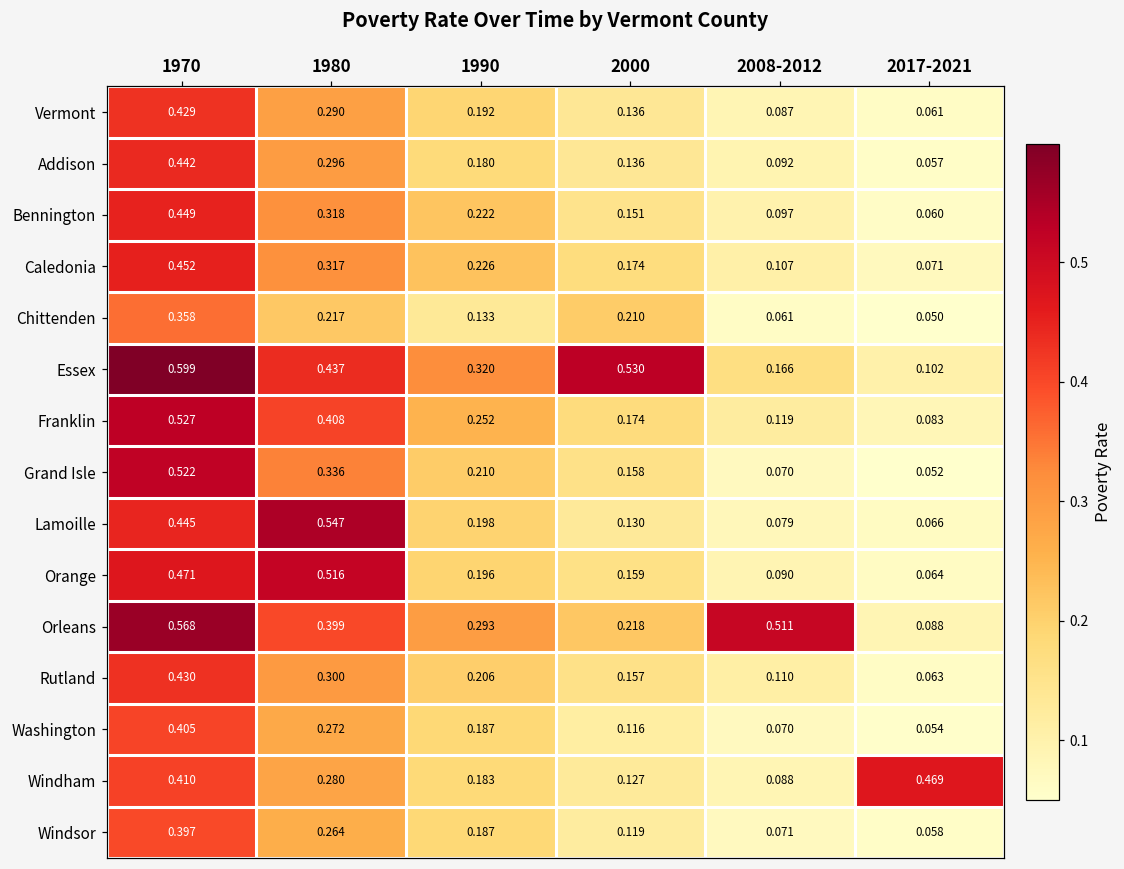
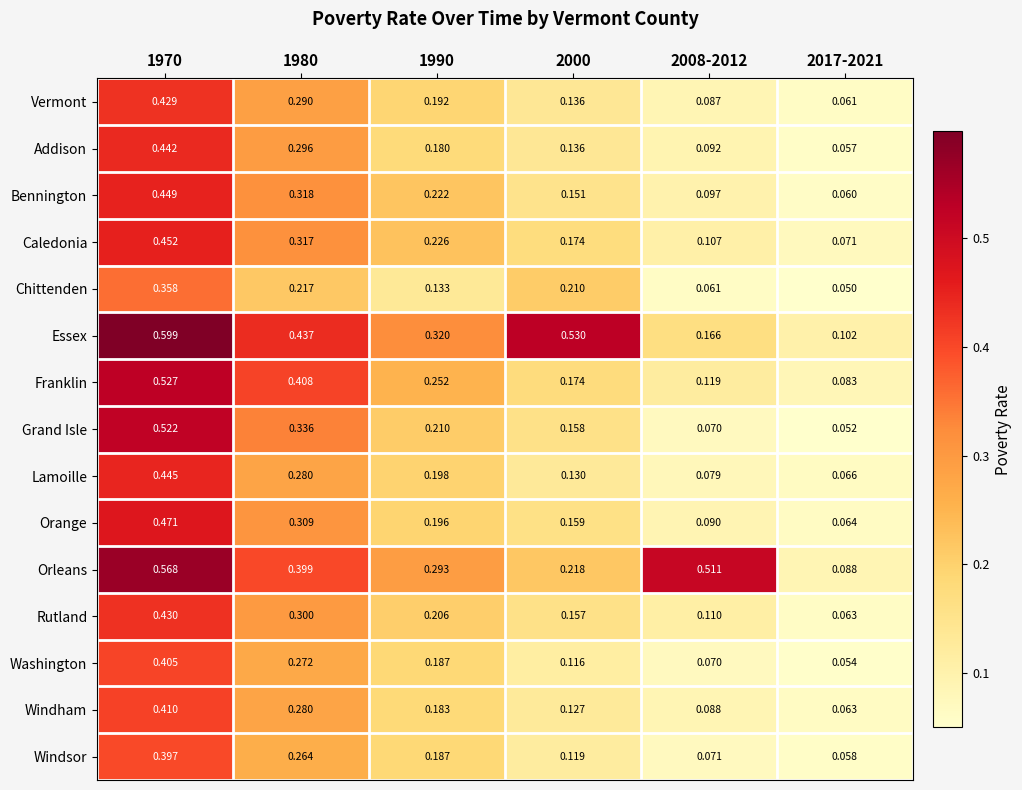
  {
    "Vermont": {
      "1970": 0.429,
      "1980": 0.290,
      "1990": 0.192,
      "2000": 0.136,
      "2008-2012": 0.087,
      "2017-2021": 0.061
    },
    "Addison": {
      "1970": 0.442,
      "1980": 0.296,
      "1990": 0.180,
      "2000": 0.136,
      "2008-2012": 0.092,
      "2017-2021": 0.057
    },
    "Bennington": {
      "1970": 0.449,
      "1980": 0.318,
      "1990": 0.222,
      "2000": 0.151,
      "2008-2012": 0.097,
      "2017-2021": 0.060
    },
    "Caledonia": {
      "1970": 0.452,
      "1980": 0.317,
      "1990": 0.226,
      "2000": 0.174,
      "2008-2012": 0.107,
      "2017-2021": 0.071
    },
    "Chittenden": {
      "1970": 0.358,
      "1980": 0.217,
      "1990": 0.133,
      "2000": 0.210,
      "2008-2012": 0.061,
      "2017-2021": 0.050
    },
    "Essex": {
      "1970": 0.599,
      "1980": 0.437,
      "1990": 0.320,
      "2000": 0.530,
      "2008-2012": 0.166,
      "2017-2021": 0.102
    },
    "Franklin": {
      "1970": 0.527,
      "1980": 0.408,
      "1990": 0.252,
      "2000": 0.174,
      "2008-2012": 0.119,
      "2017-2021": 0.083
    },
    "Grand Isle": {
      "1970": 0.522,
      "1980": 0.336,
      "1990": 0.210,
      "2000": 0.158,
      "2008-2012": 0.070,
      "2017-2021": 0.052
    },
    "Lamoille": {
      "1970": 0.445,
-     "1980": 0.547,
+     "1980": 0.280,
      "1990": 0.198,
      "2000": 0.130,
      "2008-2012": 0.079,
      "2017-2021": 0.066
    },
    "Orange": {
      "1970": 0.471,
-     "1980": 0.516,
+     "1980": 0.309,
      "1990": 0.196,
      "2000": 0.159,
      "2008-2012": 0.090,
      "2017-2021": 0.064
    },
    "Orleans": {
      "1970": 0.568,
      "1980": 0.399,
      "1990": 0.293,
      "2000": 0.218,
      "2008-2012": 0.511,
      "2017-2021": 0.088
    },
    "Rutland": {
      "1970": 0.430,
      "1980": 0.300,
      "1990": 0.206,
      "2000": 0.157,
      "2008-2012": 0.110,
      "2017-2021": 0.063
    },
    "Washington": {
      "1970": 0.405,
      "1980": 0.272,
      "1990": 0.187,
      "2000": 0.116,
      "2008-2012": 0.070,
      "2017-2021": 0.054
    },
    "Windham": {
      "1970": 0.410,
      "1980": 0.280,
      "1990": 0.183,
      "2000": 0.127,
      "2008-2012": 0.088,
-     "2017-2021": 0.469
+     "2017-2021": 0.063
    },
    "Windsor": {
      "1970": 0.397,
      "1980": 0.264,
      "1990": 0.187,
      "2000": 0.119,
      "2008-2012": 0.071,
      "2017-2021": 0.058
    }
  }
